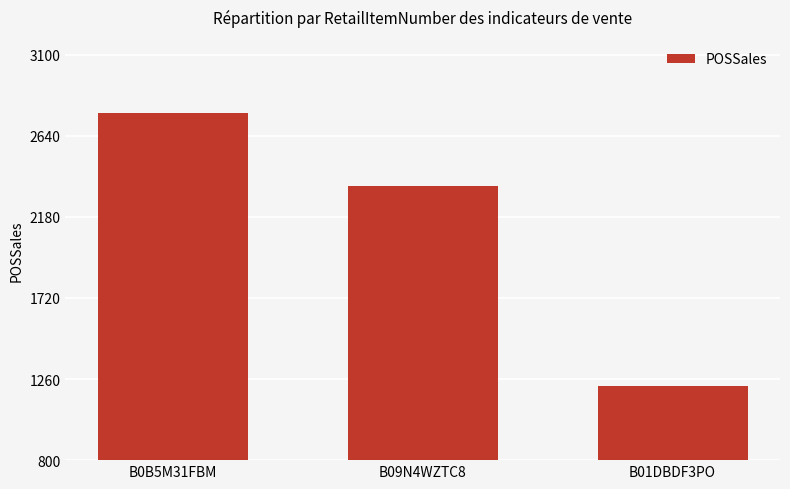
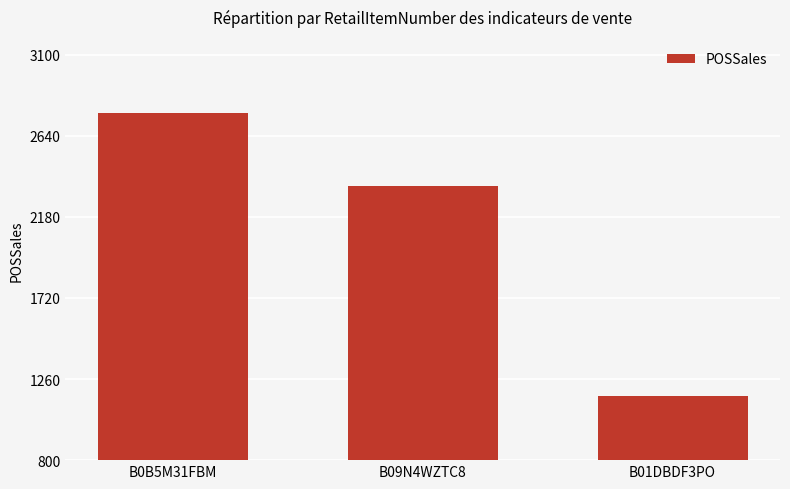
  {
    "B0B5M31FBM": 2770,
    "B09N4WZTC8": 2360,
-   "B01DBDF3PO": 1220
+   "B01DBDF3PO": 1170
  }
